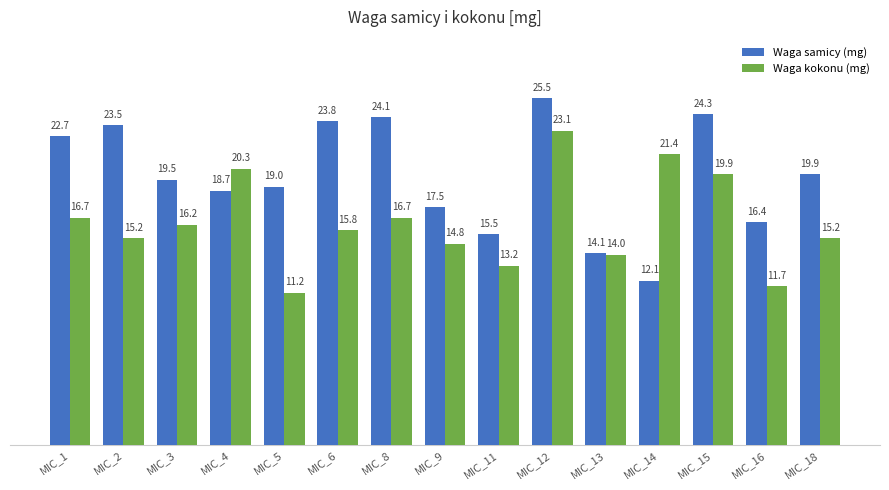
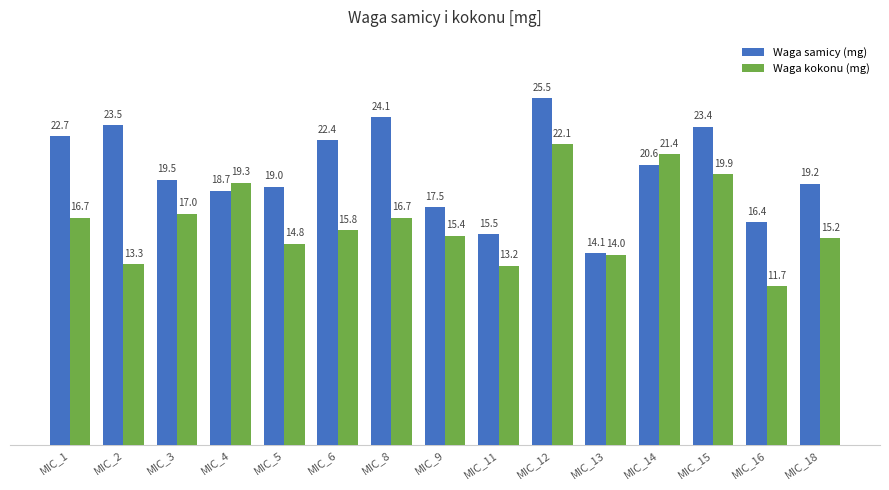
  {
    "Waga samicy (mg)": {
      "MIC_1": 22.7,
      "MIC_2": 23.5,
      "MIC_3": 19.5,
      "MIC_4": 18.7,
      "MIC_5": 19.0,
-     "MIC_6": 23.8,
+     "MIC_6": 22.4,
      "MIC_8": 24.1,
      "MIC_9": 17.5,
      "MIC_11": 15.5,
      "MIC_12": 25.5,
      "MIC_13": 14.1,
-     "MIC_14": 12.1,
-     "MIC_15": 24.3,
+     "MIC_14": 20.6,
+     "MIC_15": 23.4,
      "MIC_16": 16.4,
-     "MIC_18": 19.9
+     "MIC_18": 19.2
    },
    "Waga kokonu (mg)": {
      "MIC_1": 16.7,
-     "MIC_2": 15.2,
-     "MIC_3": 16.2,
-     "MIC_4": 20.3,
-     "MIC_5": 11.2,
+     "MIC_2": 13.3,
+     "MIC_3": 17.0,
+     "MIC_4": 19.3,
+     "MIC_5": 14.8,
      "MIC_6": 15.8,
      "MIC_8": 16.7,
-     "MIC_9": 14.8,
+     "MIC_9": 15.4,
      "MIC_11": 13.2,
-     "MIC_12": 23.1,
+     "MIC_12": 22.1,
      "MIC_13": 14.0,
      "MIC_14": 21.4,
      "MIC_15": 19.9,
      "MIC_16": 11.7,
      "MIC_18": 15.2
    }
  }
